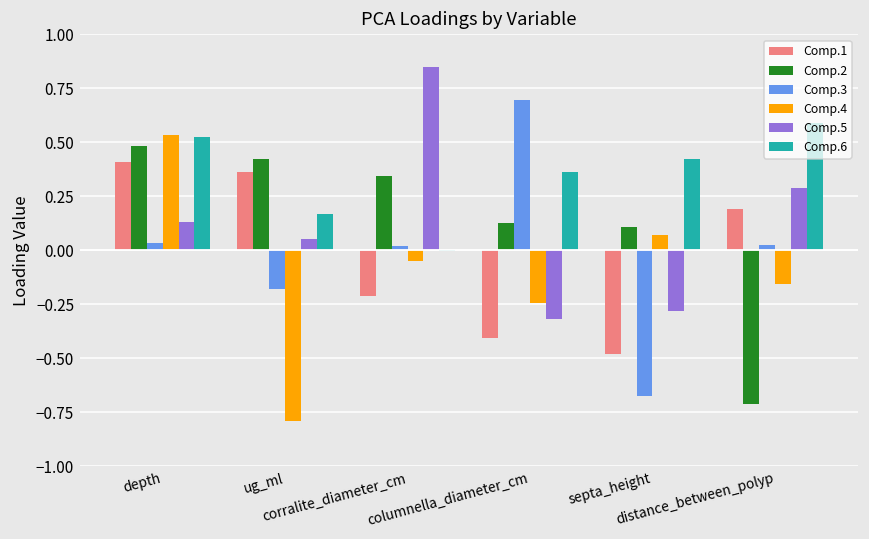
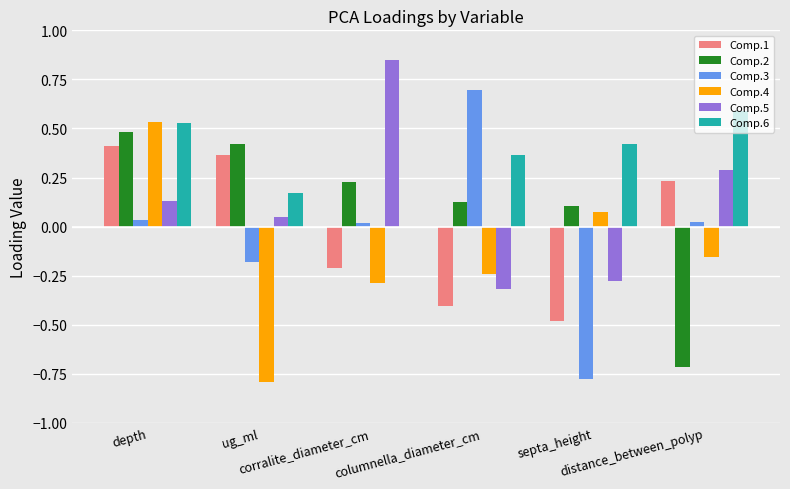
  {
    "Comp.1": {
      "depth": 0.41,
      "ug_ml": 0.36,
      "corralite_diameter_cm": -0.21,
      "columnella_diameter_cm": -0.41,
      "septa_height": -0.48,
-     "distance_between_polyp": 0.19
+     "distance_between_polyp": 0.23
    },
    "Comp.2": {
      "depth": 0.48,
      "ug_ml": 0.42,
-     "corralite_diameter_cm": 0.34,
+     "corralite_diameter_cm": 0.23,
      "columnella_diameter_cm": 0.13,
      "septa_height": 0.11,
      "distance_between_polyp": -0.71
    },
    "Comp.3": {
      "depth": 0.03,
      "ug_ml": -0.18,
      "corralite_diameter_cm": 0.02,
      "columnella_diameter_cm": 0.70,
-     "septa_height": -0.68,
+     "septa_height": -0.77,
      "distance_between_polyp": 0.02
    },
    "Comp.4": {
      "depth": 0.53,
      "ug_ml": -0.79,
-     "corralite_diameter_cm": -0.05,
+     "corralite_diameter_cm": -0.29,
      "columnella_diameter_cm": -0.24,
      "septa_height": 0.07,
      "distance_between_polyp": -0.16
    },
    "Comp.5": {
      "depth": 0.13,
      "ug_ml": 0.05,
      "corralite_diameter_cm": 0.85,
      "columnella_diameter_cm": -0.32,
      "septa_height": -0.28,
      "distance_between_polyp": 0.29
    },
    "Comp.6": {
      "depth": 0.53,
      "ug_ml": 0.17,
      "columnella_diameter_cm": 0.36,
      "septa_height": 0.42
    }
  }
